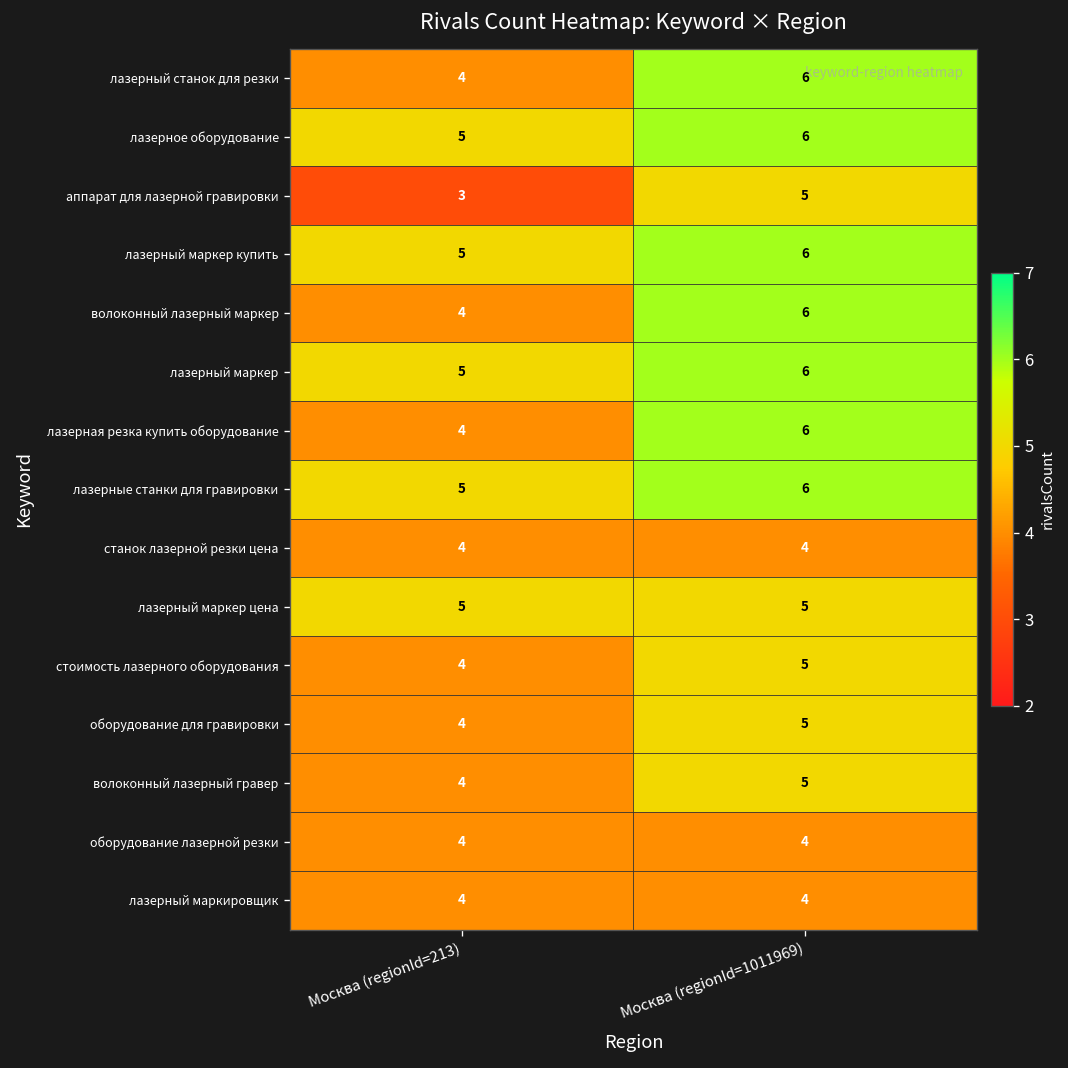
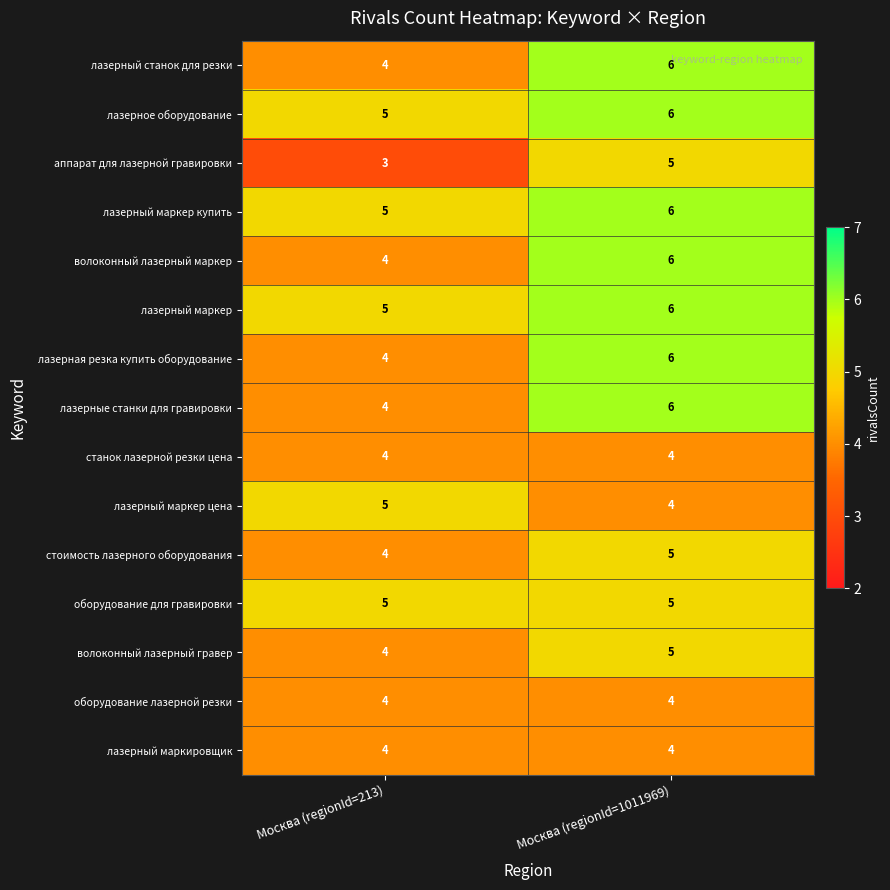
  {
    "лазерный станок для резки": {
      "Москва (regionId=213)": 4
    },
    "лазерное оборудование": {
      "Москва (regionId=213)": 5,
      "Москва (regionId=1011969)": 6
    },
    "аппарат для лазерной гравировки": {
      "Москва (regionId=213)": 3,
      "Москва (regionId=1011969)": 5
    },
    "лазерный маркер купить": {
      "Москва (regionId=213)": 5,
      "Москва (regionId=1011969)": 6
    },
    "волоконный лазерный маркер": {
      "Москва (regionId=213)": 4,
      "Москва (regionId=1011969)": 6
    },
    "лазерный маркер": {
      "Москва (regionId=213)": 5,
      "Москва (regionId=1011969)": 6
    },
    "лазерная резка купить оборудование": {
      "Москва (regionId=213)": 4,
      "Москва (regionId=1011969)": 6
    },
    "лазерные станки для гравировки": {
-     "Москва (regionId=213)": 5,
+     "Москва (regionId=213)": 4,
      "Москва (regionId=1011969)": 6
    },
    "станок лазерной резки цена": {
      "Москва (regionId=213)": 4,
      "Москва (regionId=1011969)": 4
    },
    "лазерный маркер цена": {
      "Москва (regionId=213)": 5,
-     "Москва (regionId=1011969)": 5
+     "Москва (regionId=1011969)": 4
    },
    "стоимость лазерного оборудования": {
      "Москва (regionId=213)": 4,
      "Москва (regionId=1011969)": 5
    },
    "оборудование для гравировки": {
-     "Москва (regionId=213)": 4,
+     "Москва (regionId=213)": 5,
      "Москва (regionId=1011969)": 5
    },
    "волоконный лазерный гравер": {
      "Москва (regionId=213)": 4,
      "Москва (regionId=1011969)": 5
    },
    "оборудование лазерной резки": {
      "Москва (regionId=213)": 4,
      "Москва (regionId=1011969)": 4
    },
    "лазерный маркировщик": {
      "Москва (regionId=213)": 4,
      "Москва (regionId=1011969)": 4
    }
  }
